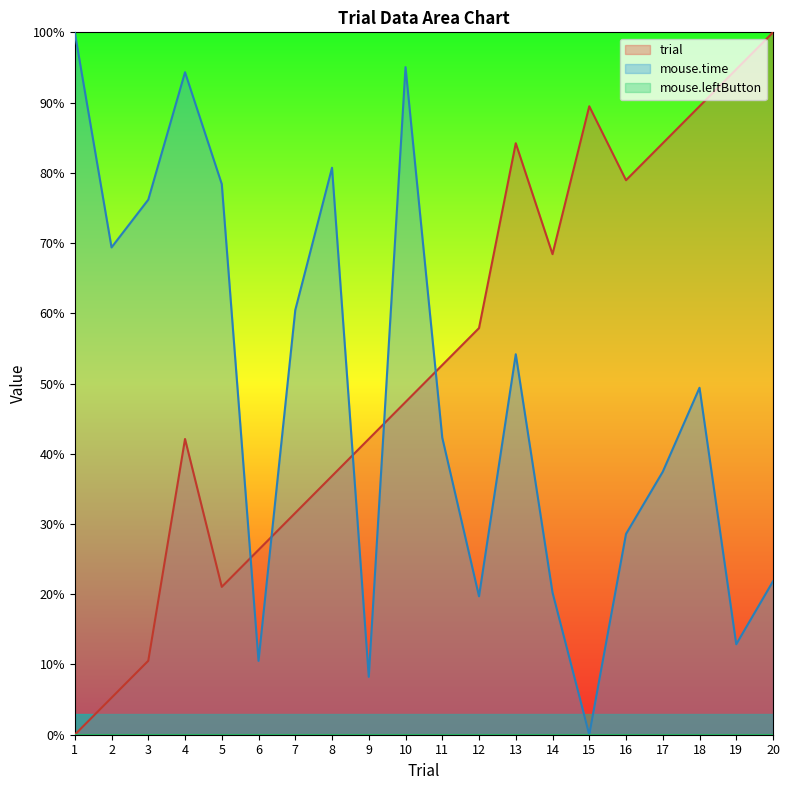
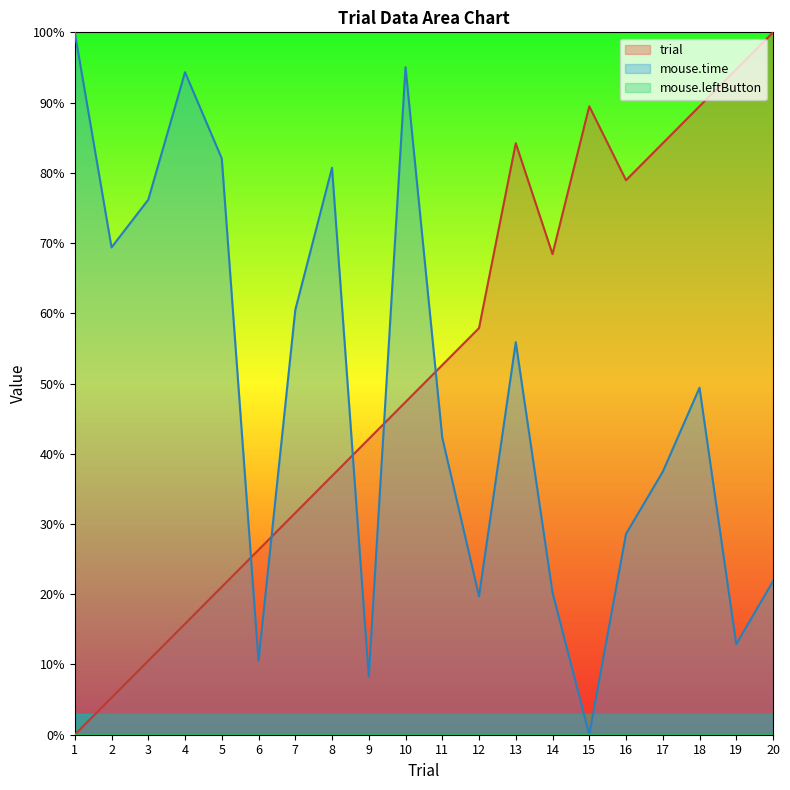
  {
    "trial": {
      "2": "5%",
      "3": "11%",
-     "4": "42%",
+     "4": "16%",
      "5": "21%",
      "6": "26%",
      "7": "32%",
      "8": "37%",
      "9": "42%",
      "10": "47%",
      "11": "53%",
      "12": "58%",
      "13": "84%",
      "14": "68%",
      "15": "89%",
      "16": "79%",
      "17": "84%",
      "18": "89%",
      "20": "100%"
    },
    "mouse.time": {
      "1": "100%",
      "2": "69%",
      "3": "76%",
      "4": "94%",
-     "5": "78%",
+     "5": "82%",
      "6": "11%",
      "7": "60%",
      "8": "81%",
      "9": "8%",
      "10": "95%",
      "11": "42%",
      "12": "20%",
-     "13": "54%",
+     "13": "56%",
      "14": "20%",
      "16": "29%",
      "17": "37%",
      "18": "49%",
      "19": "13%",
      "20": "22%"
    }
  }
